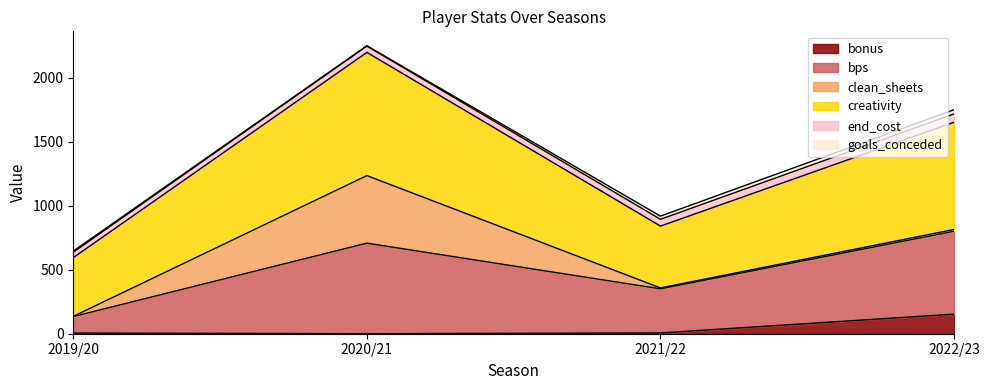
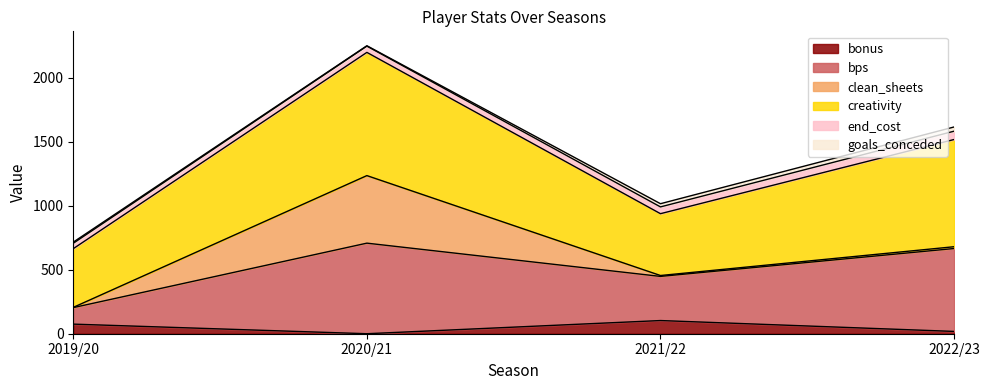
  {
    "bonus": {
-     "2019/20": 10,
+     "2019/20": 80,
      "2020/21": 0,
-     "2021/22": 10,
-     "2022/23": 150
+     "2021/22": 100,
+     "2022/23": 20
    },
    "bps": {
      "2020/21": 710
    },
    "clean_sheets": {
      "2020/21": 530
    },
    "creativity": {
      "2019/20": 460,
      "2020/21": 960,
      "2021/22": 480,
      "2022/23": 840
    }
  }
